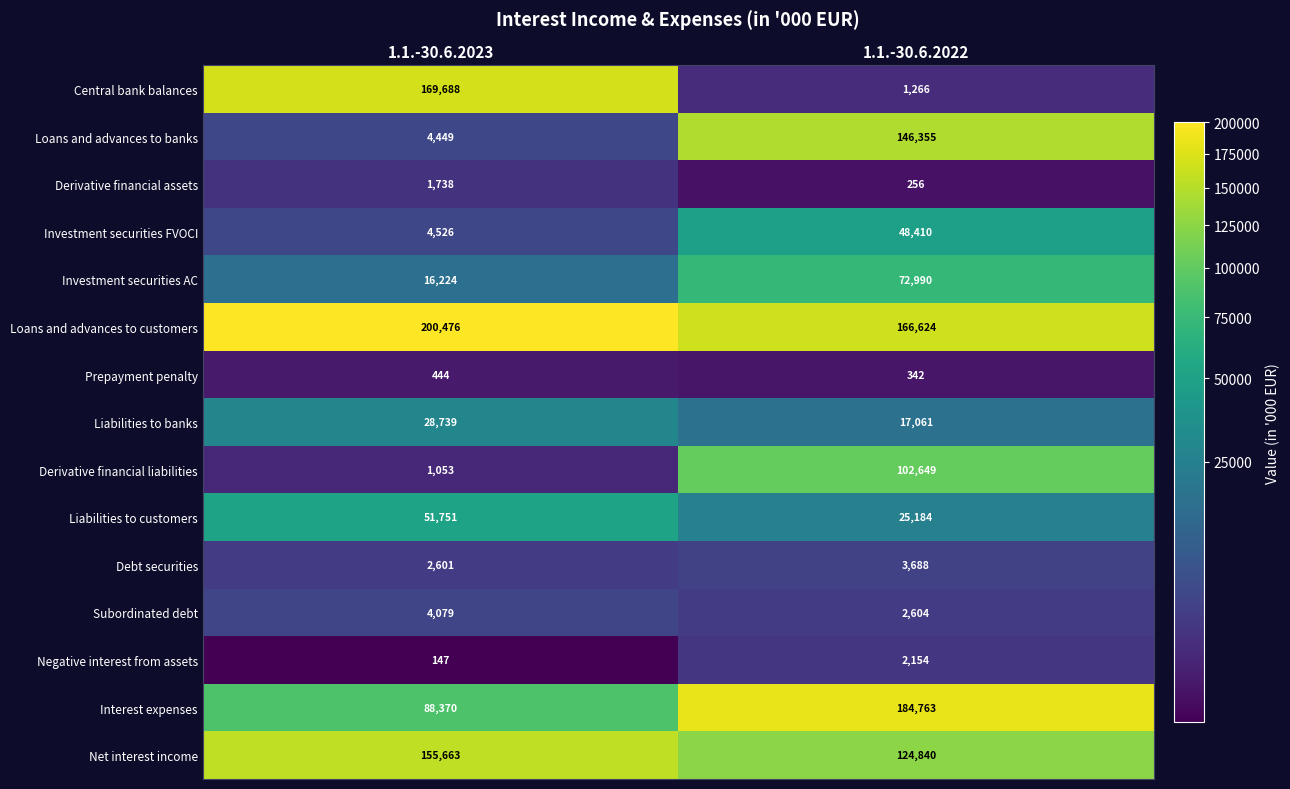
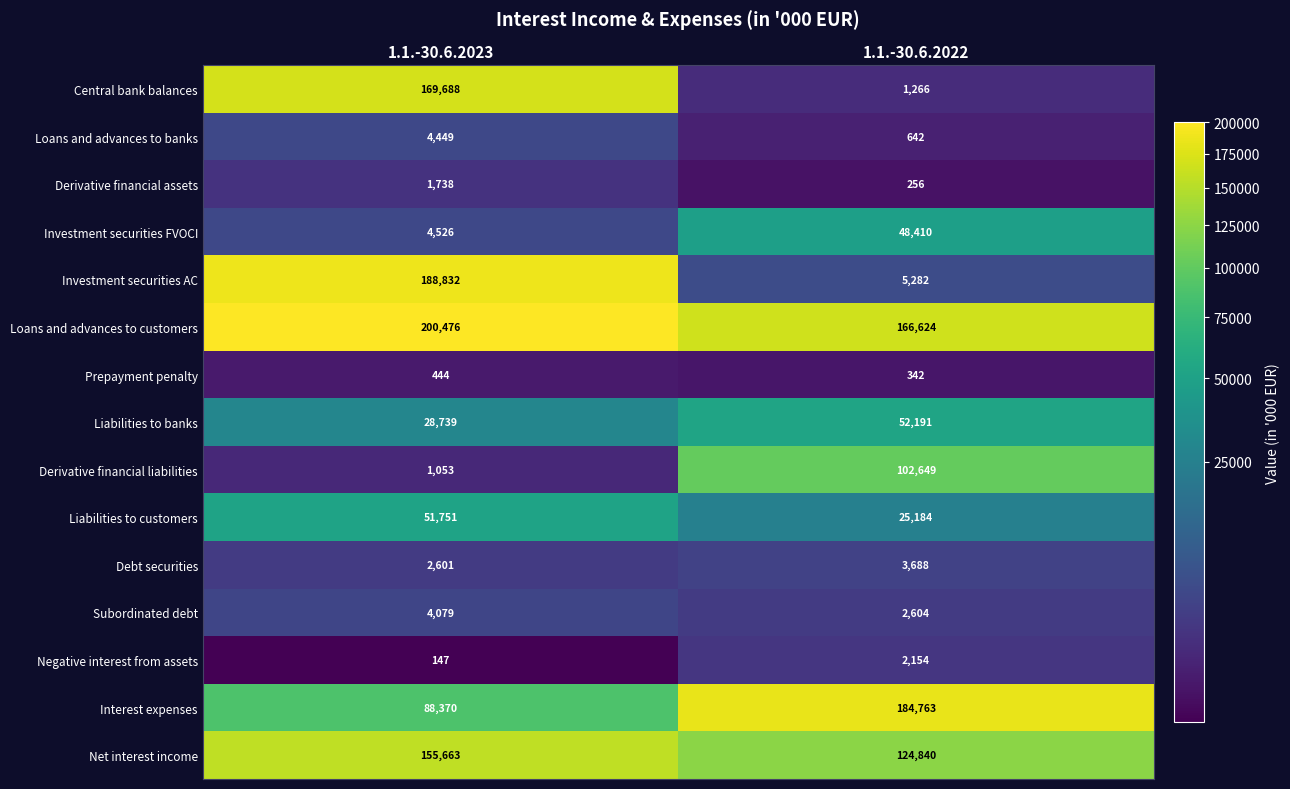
  {
    "Central bank balances": {
      "1.1.-30.6.2023": "169,688",
      "1.1.-30.6.2022": "1,266"
    },
    "Loans and advances to banks": {
      "1.1.-30.6.2023": "4,449",
-     "1.1.-30.6.2022": "146,355"
+     "1.1.-30.6.2022": "642"
    },
    "Derivative financial assets": {
      "1.1.-30.6.2023": "1,738",
      "1.1.-30.6.2022": "256"
    },
    "Investment securities FVOCI": {
      "1.1.-30.6.2023": "4,526",
      "1.1.-30.6.2022": "48,410"
    },
    "Investment securities AC": {
-     "1.1.-30.6.2023": "16,224",
-     "1.1.-30.6.2022": "72,990"
+     "1.1.-30.6.2023": "188,832",
+     "1.1.-30.6.2022": "5,282"
    },
    "Loans and advances to customers": {
      "1.1.-30.6.2023": "200,476",
      "1.1.-30.6.2022": "166,624"
    },
    "Prepayment penalty": {
      "1.1.-30.6.2023": "444",
      "1.1.-30.6.2022": "342"
    },
    "Liabilities to banks": {
      "1.1.-30.6.2023": "28,739",
-     "1.1.-30.6.2022": "17,061"
+     "1.1.-30.6.2022": "52,191"
    },
    "Derivative financial liabilities": {
      "1.1.-30.6.2023": "1,053",
      "1.1.-30.6.2022": "102,649"
    },
    "Liabilities to customers": {
      "1.1.-30.6.2023": "51,751",
      "1.1.-30.6.2022": "25,184"
    },
    "Debt securities": {
      "1.1.-30.6.2023": "2,601",
      "1.1.-30.6.2022": "3,688"
    },
    "Subordinated debt": {
      "1.1.-30.6.2023": "4,079",
      "1.1.-30.6.2022": "2,604"
    },
    "Negative interest from assets": {
      "1.1.-30.6.2023": "147",
      "1.1.-30.6.2022": "2,154"
    },
    "Interest expenses": {
      "1.1.-30.6.2023": "88,370",
      "1.1.-30.6.2022": "184,763"
    },
    "Net interest income": {
      "1.1.-30.6.2023": "155,663",
      "1.1.-30.6.2022": "124,840"
    }
  }
